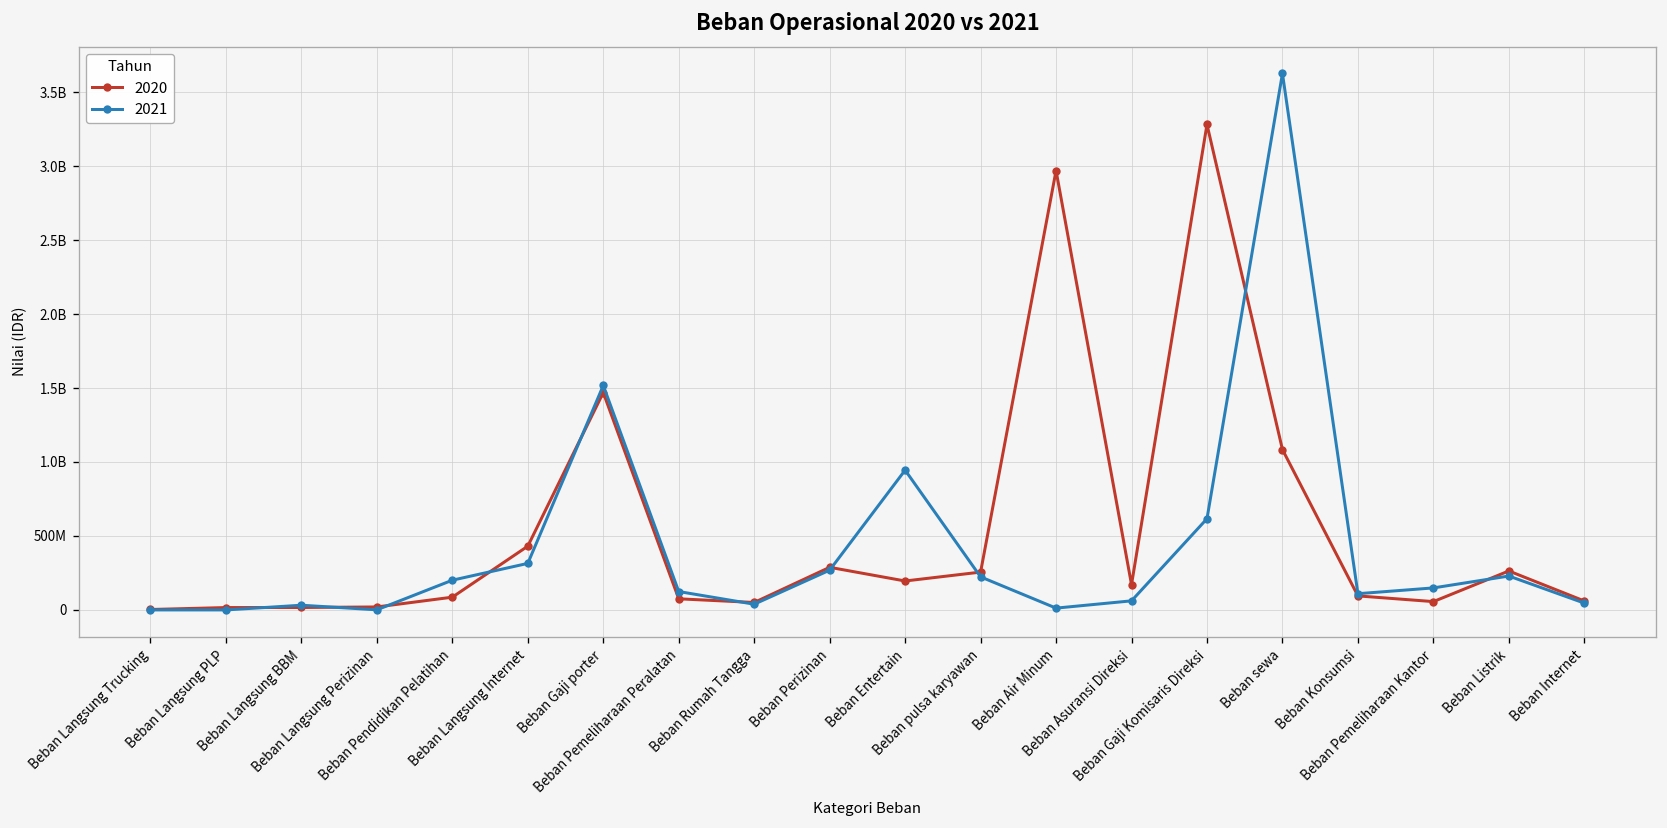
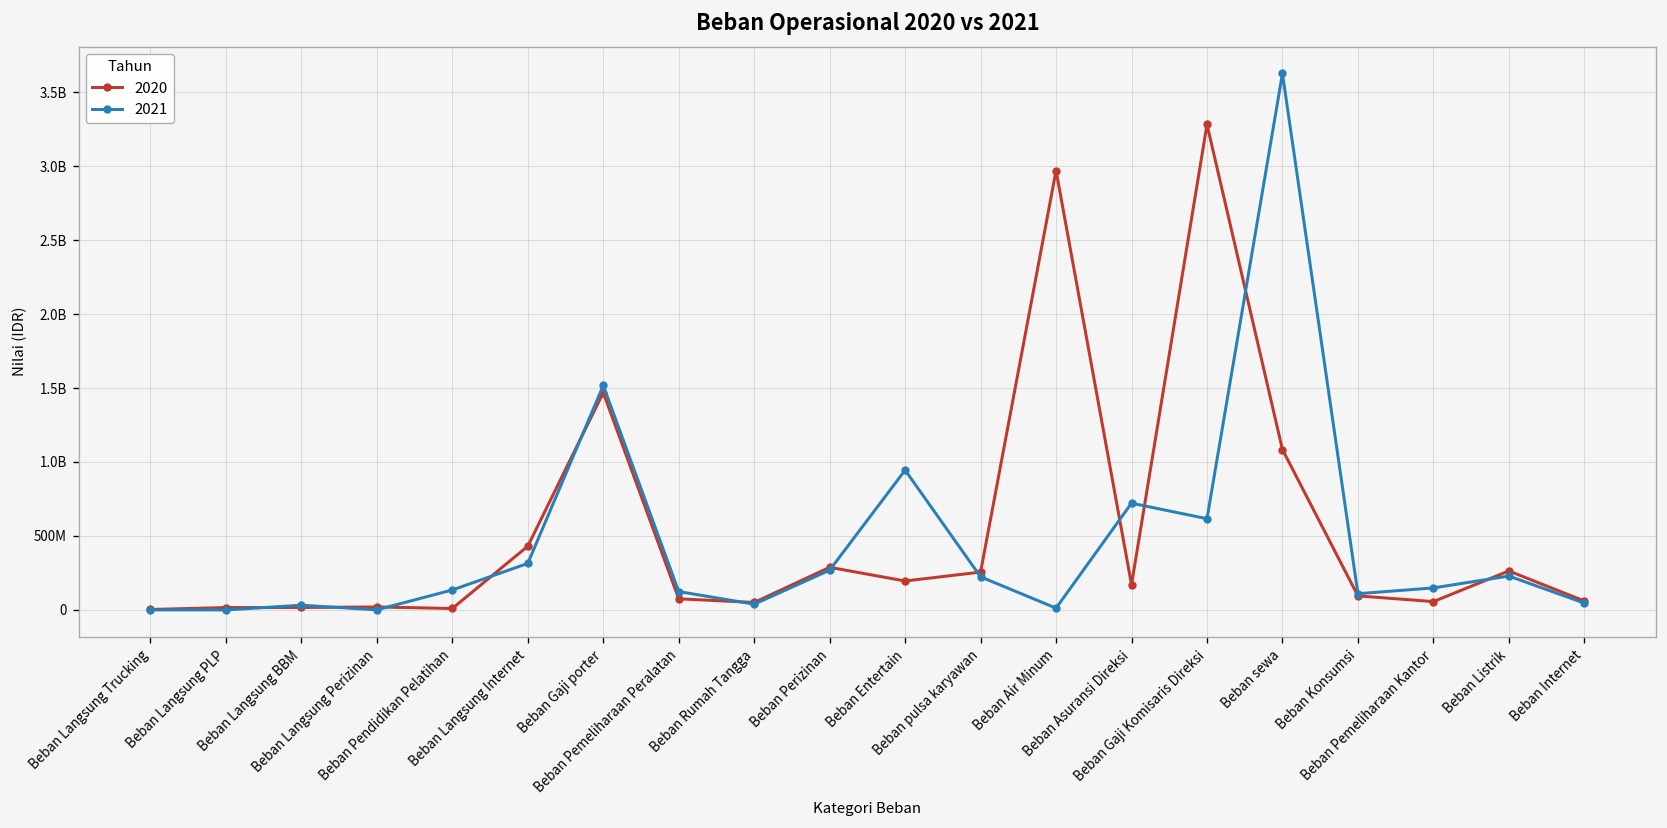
  {
    "2020": {
-     "Beban Pendidikan Pelatihan": 90000000,
+     "Beban Pendidikan Pelatihan": 10000000,
      "Beban Langsung Internet": 430000000,
      "Beban Gaji porter": 1470000000,
      "Beban Pemeliharaan Peralatan": 80000000,
      "Beban Entertain": 200000000,
      "Beban pulsa karyawan": 260000000,
      "Beban Air Minum": 2970000000,
      "Beban Asuransi Direksi": 170000000,
      "Beban Gaji Komisaris Direksi": 3280000000,
      "Beban sewa": 1080000000,
      "Beban Pemeliharaan Kantor": 60000000,
      "Beban Listrik": 260000000
    },
    "2021": {
-     "Beban Pendidikan Pelatihan": 200000000,
+     "Beban Pendidikan Pelatihan": 130000000,
      "Beban Langsung Internet": 310000000,
      "Beban Gaji porter": 1520000000,
      "Beban Pemeliharaan Peralatan": 120000000,
      "Beban Entertain": 940000000,
      "Beban pulsa karyawan": 220000000,
      "Beban Air Minum": 10000000,
-     "Beban Asuransi Direksi": 60000000,
+     "Beban Asuransi Direksi": 720000000,
      "Beban Gaji Komisaris Direksi": 620000000,
      "Beban sewa": 3630000000,
      "Beban Pemeliharaan Kantor": 150000000,
      "Beban Listrik": 230000000
    }
  }
